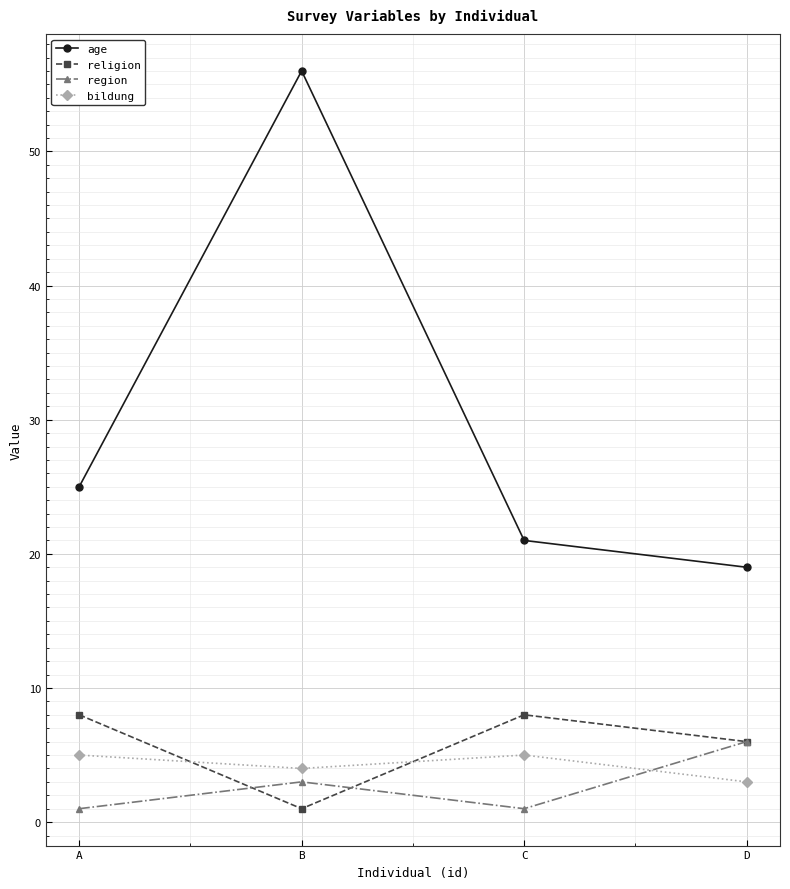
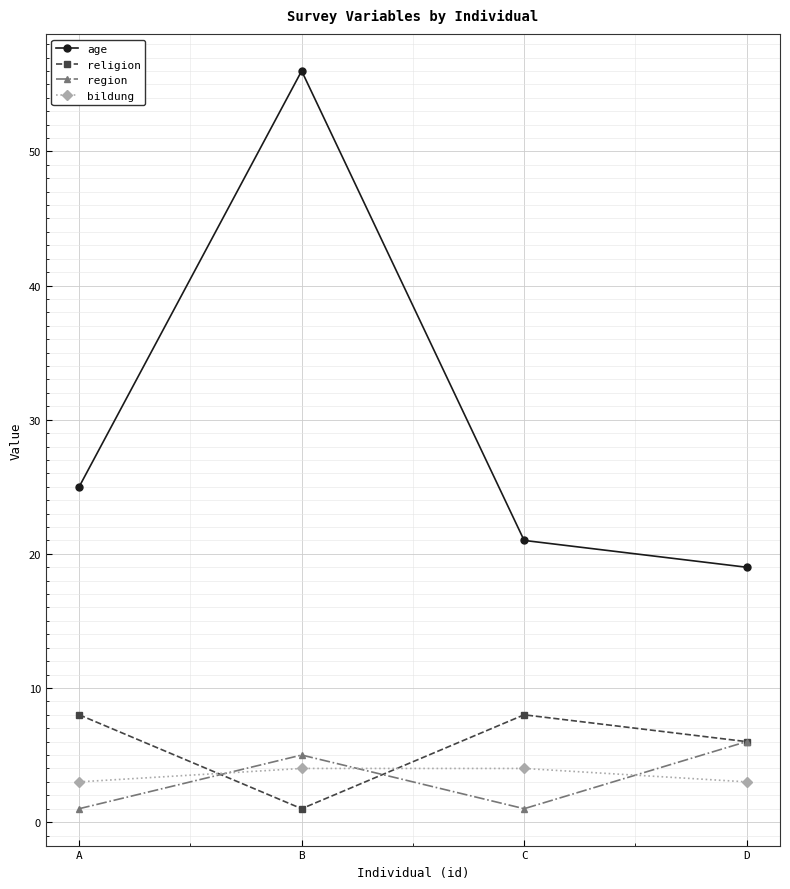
  {
    "age": {
      "A": 25,
      "B": 56,
      "C": 21,
      "D": 19
    },
    "religion": {
      "A": 8,
      "B": 1,
      "C": 8
    },
    "region": {
      "A": 1,
-     "B": 3,
+     "B": 5,
      "C": 1
    },
    "bildung": {
-     "A": 5,
+     "A": 3,
      "B": 4,
-     "C": 5,
+     "C": 4,
      "D": 3
    }
  }
